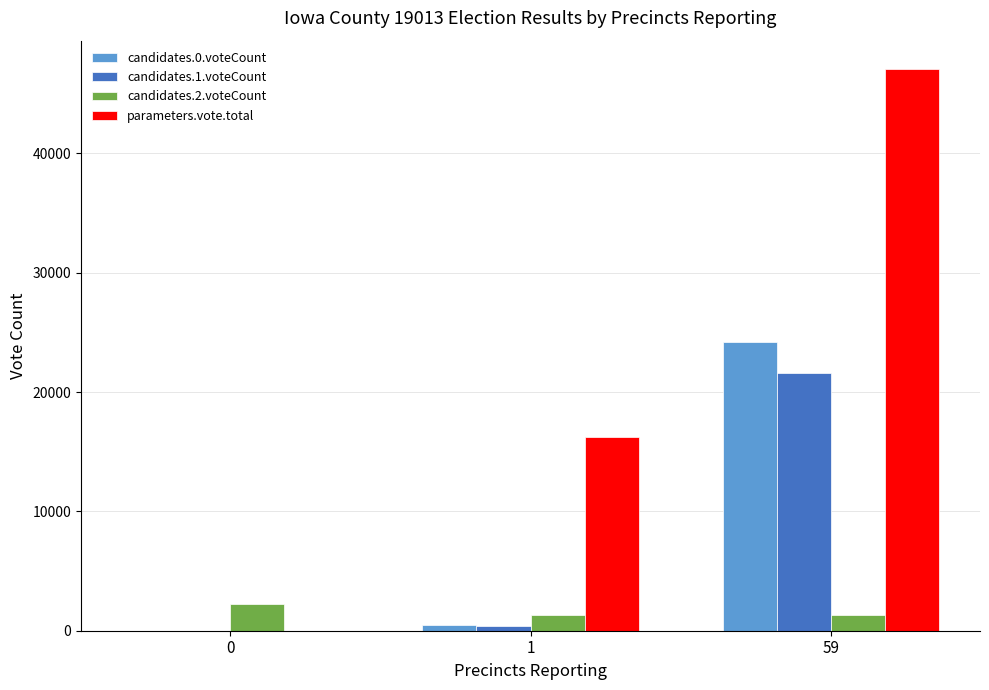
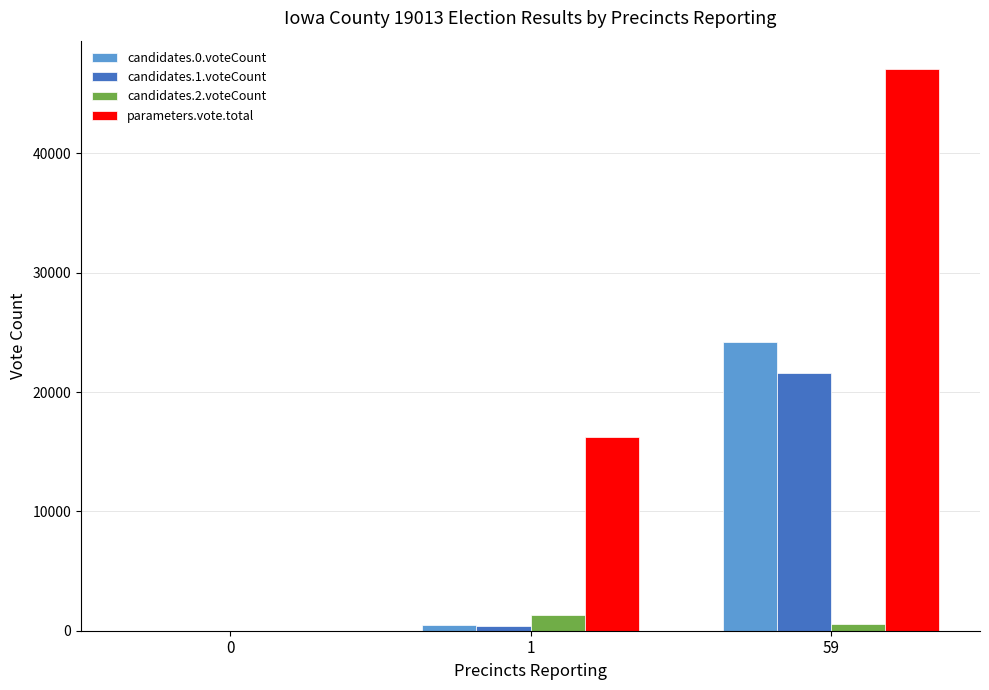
  {
    "candidates.2.voteCount": {
-     "0": 2300,
+     "0": 0,
      "1": 1300,
-     "59": 1300
+     "59": 500
    },
    "parameters.vote.total": {
      "0": 0,
      "1": 16300,
      "59": 47100
    }
  }
